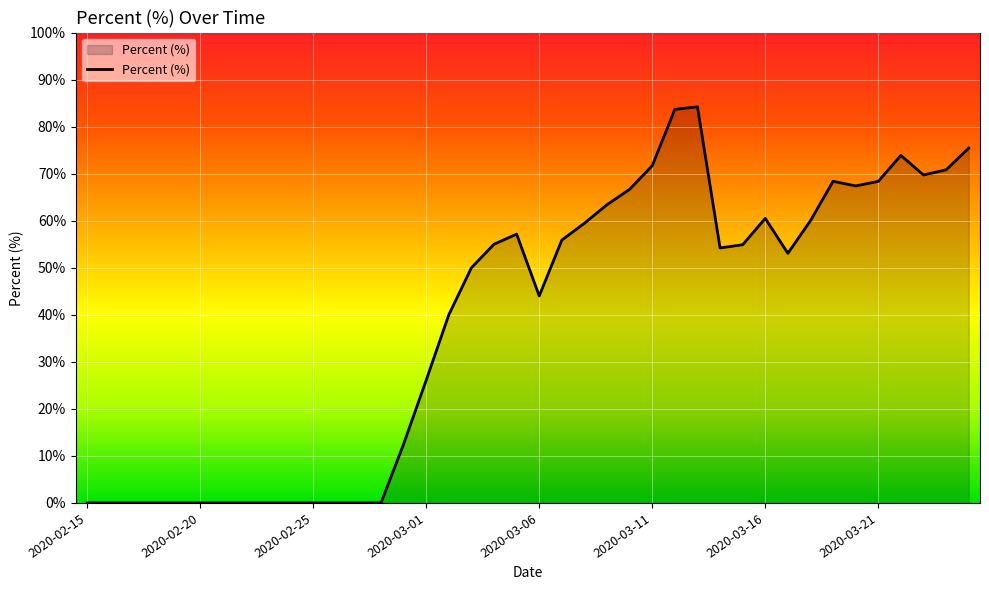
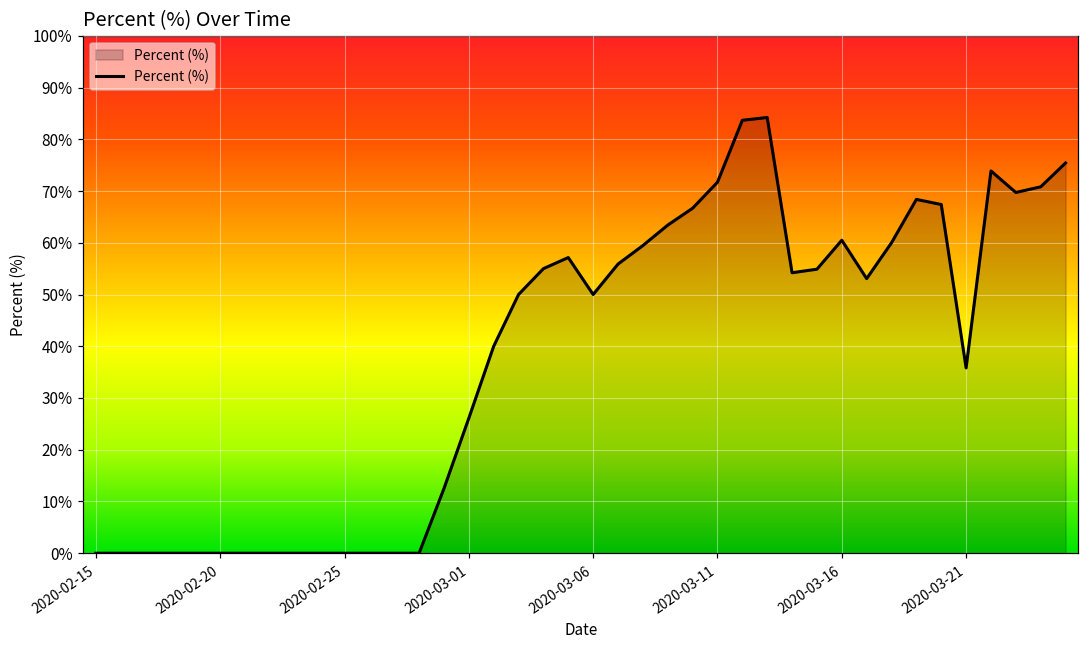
  {
    "2020-02-15": "0%",
    "2020-02-20": "0%",
    "2020-02-25": "0%",
    "2020-03-01": "26%",
-   "2020-03-06": "44%",
+   "2020-03-06": "50%",
    "2020-03-11": "72%",
    "2020-03-16": "60%",
-   "2020-03-21": "68%"
+   "2020-03-21": "36%"
  }
